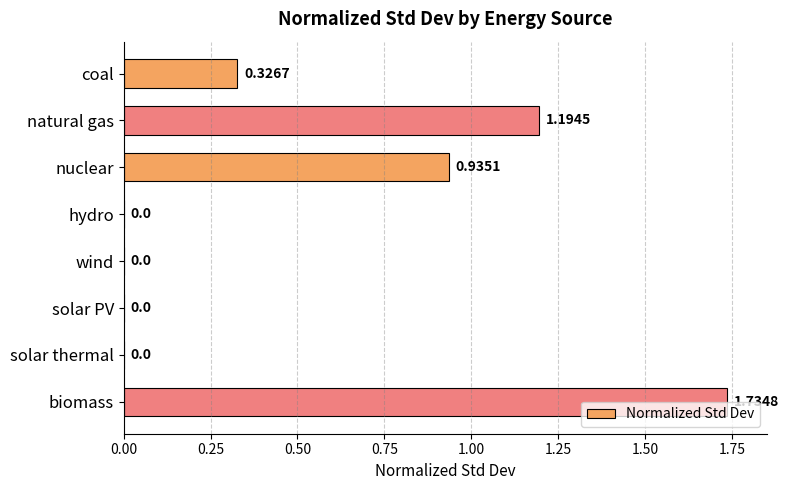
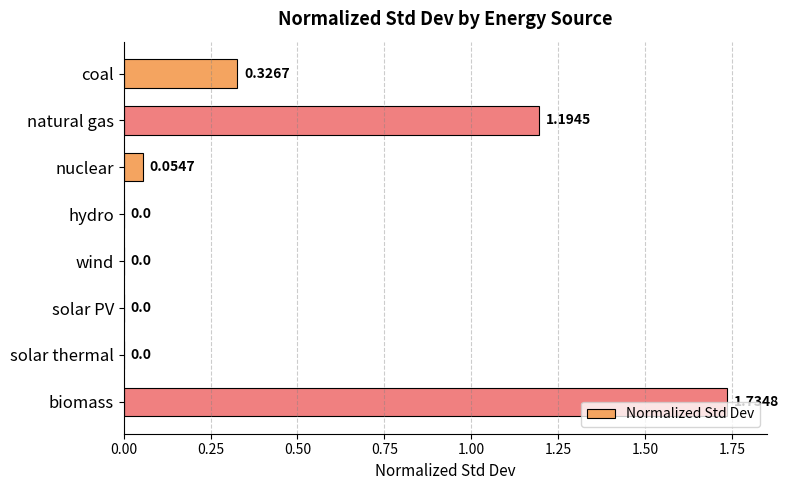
  {
    "coal": 0.3267,
    "natural gas": 1.1945,
-   "nuclear": 0.9351,
+   "nuclear": 0.0547,
    "hydro": 0.0,
    "wind": 0.0,
    "solar PV": 0.0,
    "solar thermal": 0.0
  }
